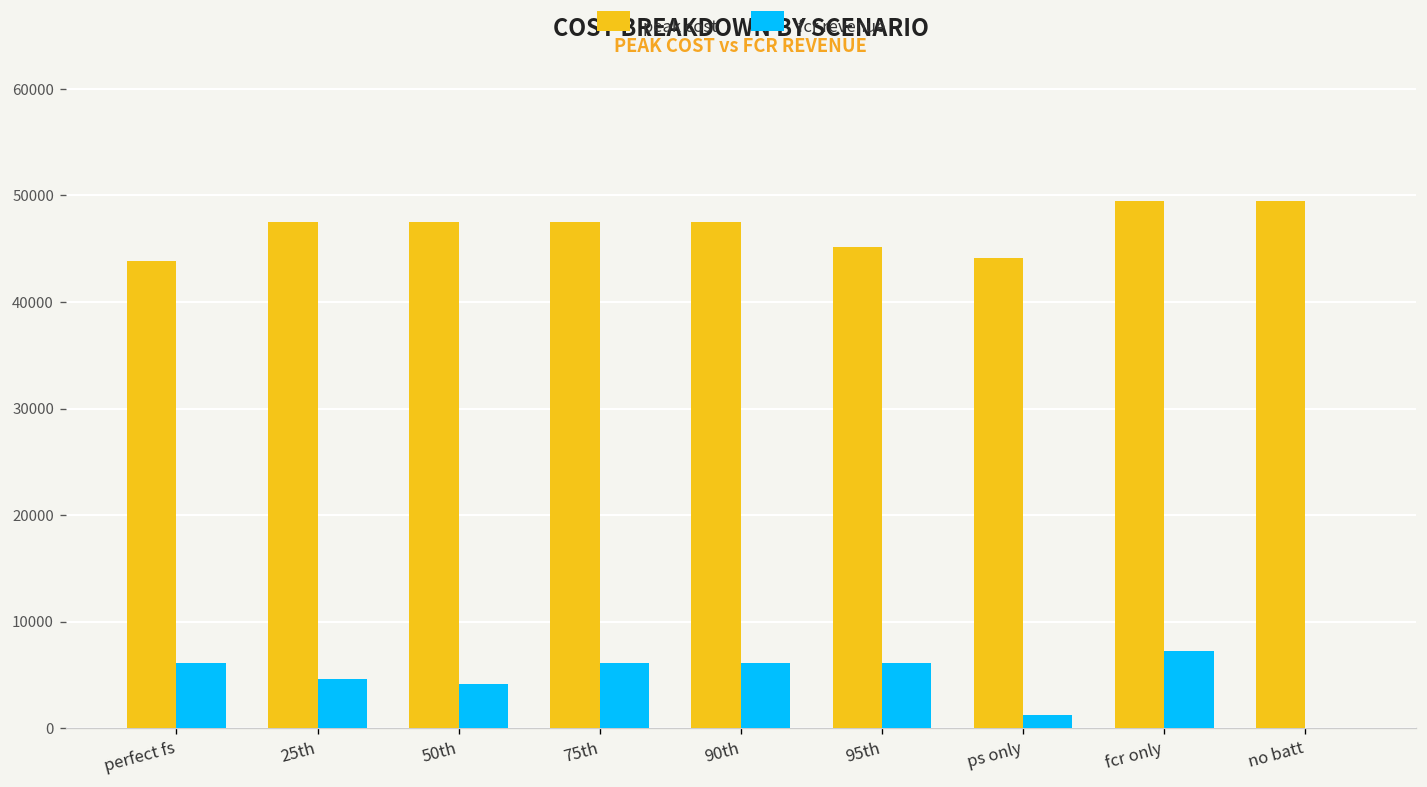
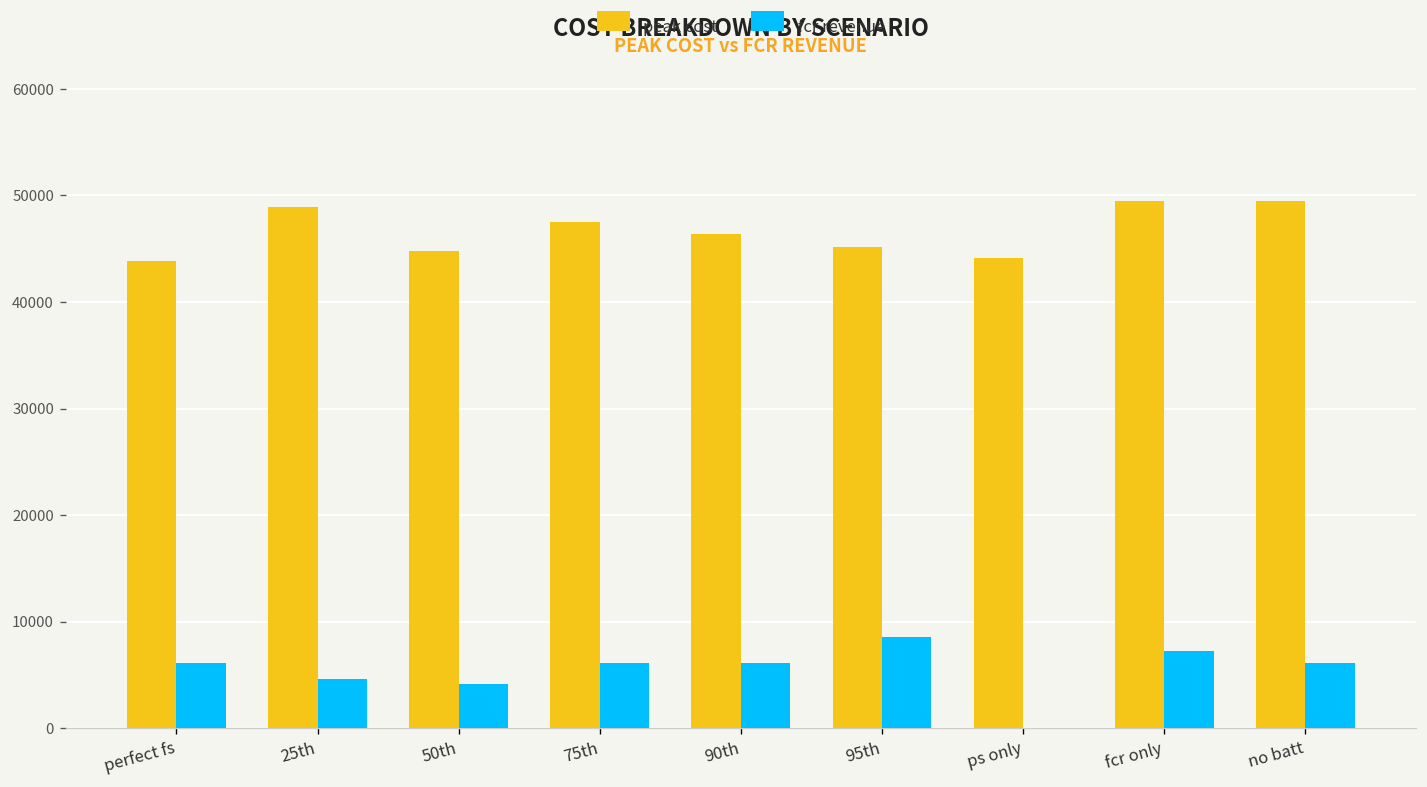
  {
    "peak cost": {
      "perfect fs": 44000,
-     "25th": 47000,
-     "50th": 47000,
+     "25th": 49000,
+     "50th": 45000,
      "75th": 47000,
-     "90th": 47000,
+     "90th": 46000,
      "95th": 45000,
      "ps only": 44000,
      "fcr only": 49000,
      "no batt": 49000
    },
    "fcr revenue": {
      "perfect fs": 6000,
      "25th": 5000,
      "50th": 4000,
      "75th": 6000,
      "90th": 6000,
-     "95th": 6000,
-     "ps only": 1000,
+     "95th": 9000,
+     "ps only": 0,
      "fcr only": 7000,
-     "no batt": 0
+     "no batt": 6000
    }
  }
